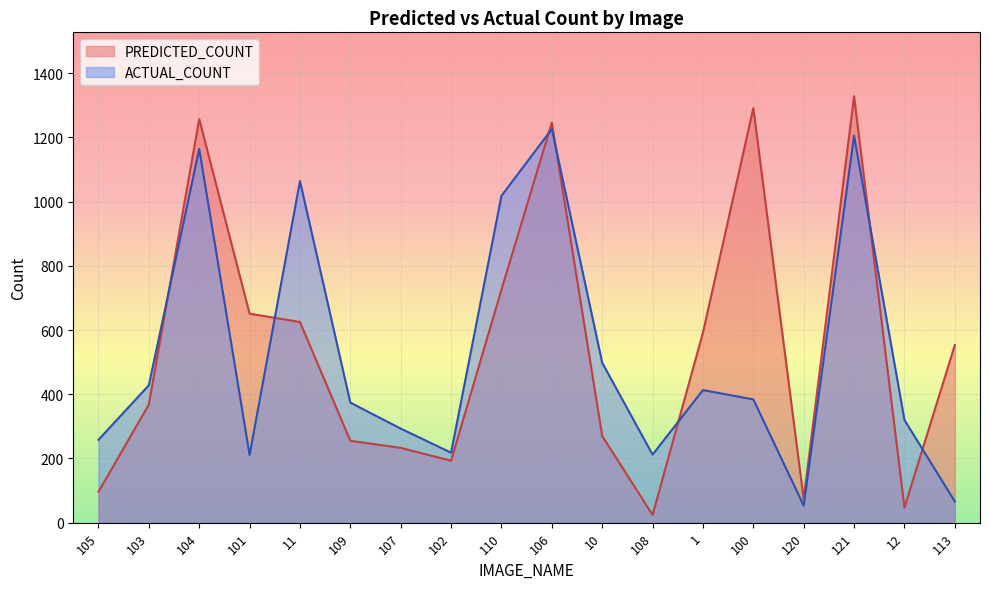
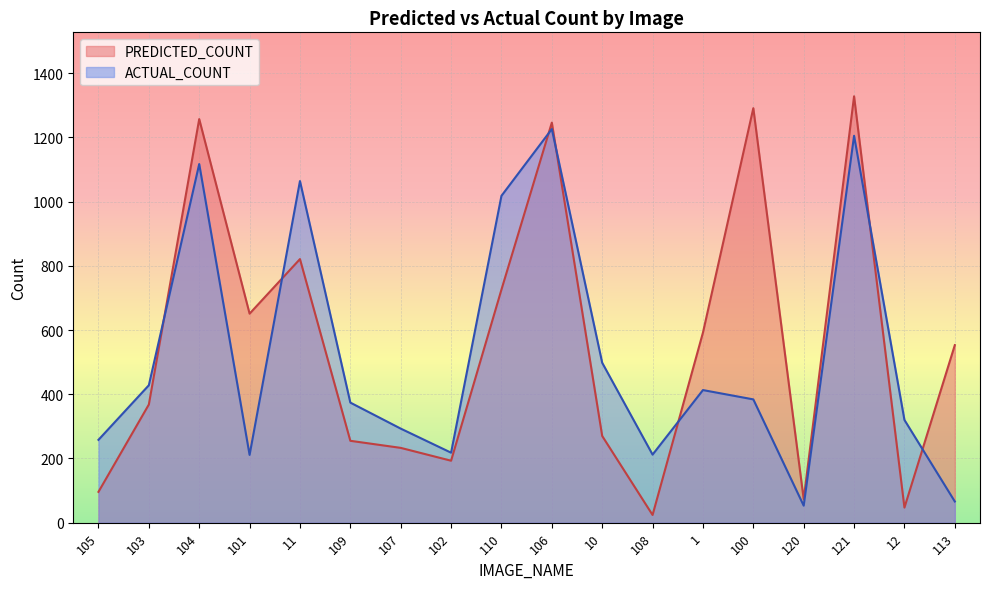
  {
    "PREDICTED_COUNT": {
      "105": 100,
      "103": 370,
      "104": 1260,
      "101": 650,
-     "11": 630,
+     "11": 820,
      "109": 260,
      "107": 230,
      "102": 190,
      "110": 730,
      "106": 1250,
      "10": 270,
      "108": 20,
      "1": 590,
      "100": 1290,
      "120": 70,
      "121": 1330,
      "12": 50,
      "113": 550
    },
    "ACTUAL_COUNT": {
      "105": 260,
      "103": 430,
-     "104": 1160,
+     "104": 1120,
      "101": 210,
      "11": 1060,
      "109": 370,
      "107": 290,
      "102": 220,
      "110": 1020,
      "106": 1230,
      "10": 500,
      "108": 210,
      "1": 410,
      "100": 380,
      "120": 50,
      "121": 1210,
      "12": 320,
      "113": 70
    }
  }
